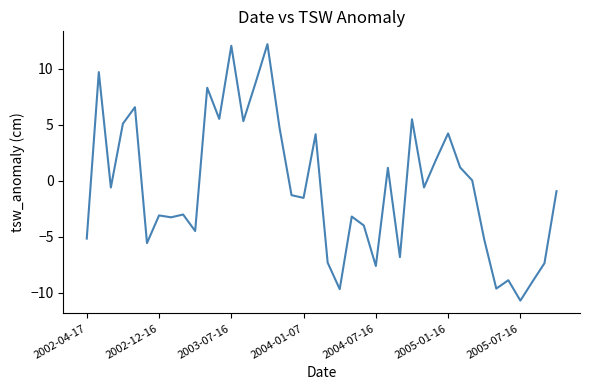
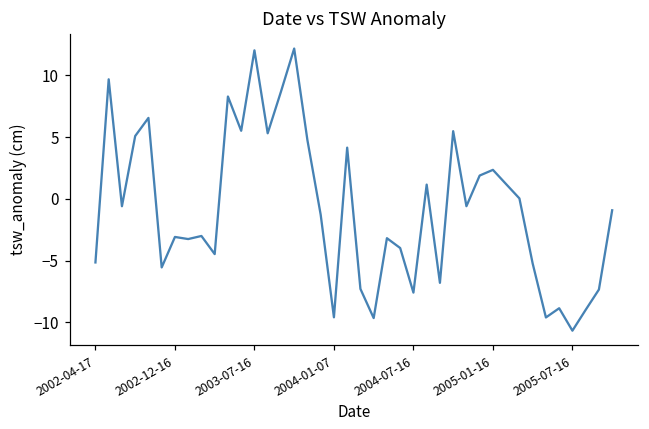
  {
    "2002-04-17": -5.2,
    "2002-12-16": -3.1,
    "2003-07-16": 12.0,
-   "2004-01-07": -1.5,
+   "2004-01-07": -9.6,
    "2004-07-16": -7.6,
-   "2005-01-16": 4.2,
+   "2005-01-16": 2.4,
    "2005-07-16": -10.7
  }
